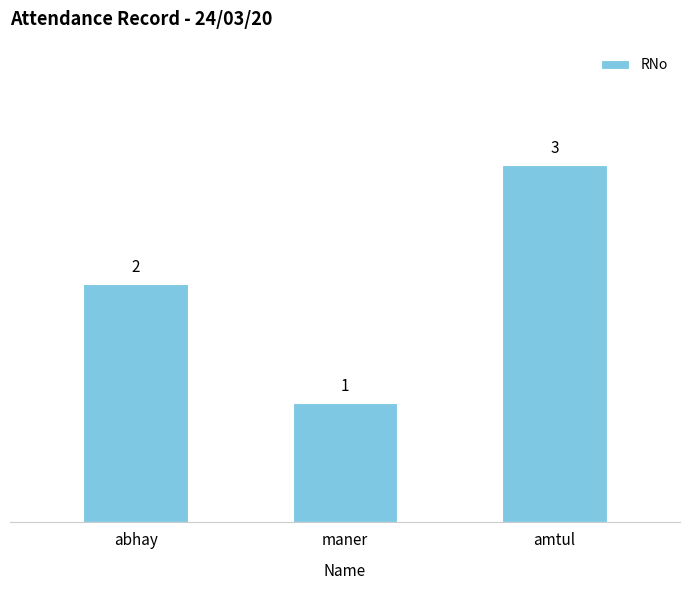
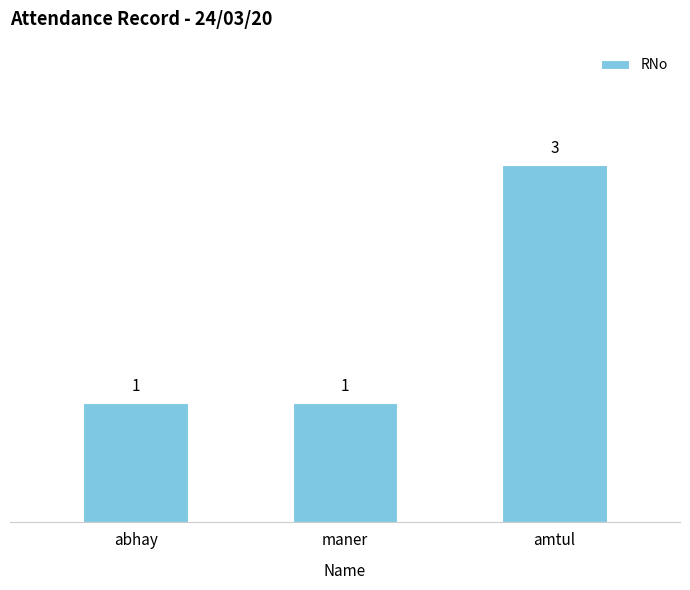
  {
-   "abhay": 2,
+   "abhay": 1,
    "maner": 1,
    "amtul": 3
  }
